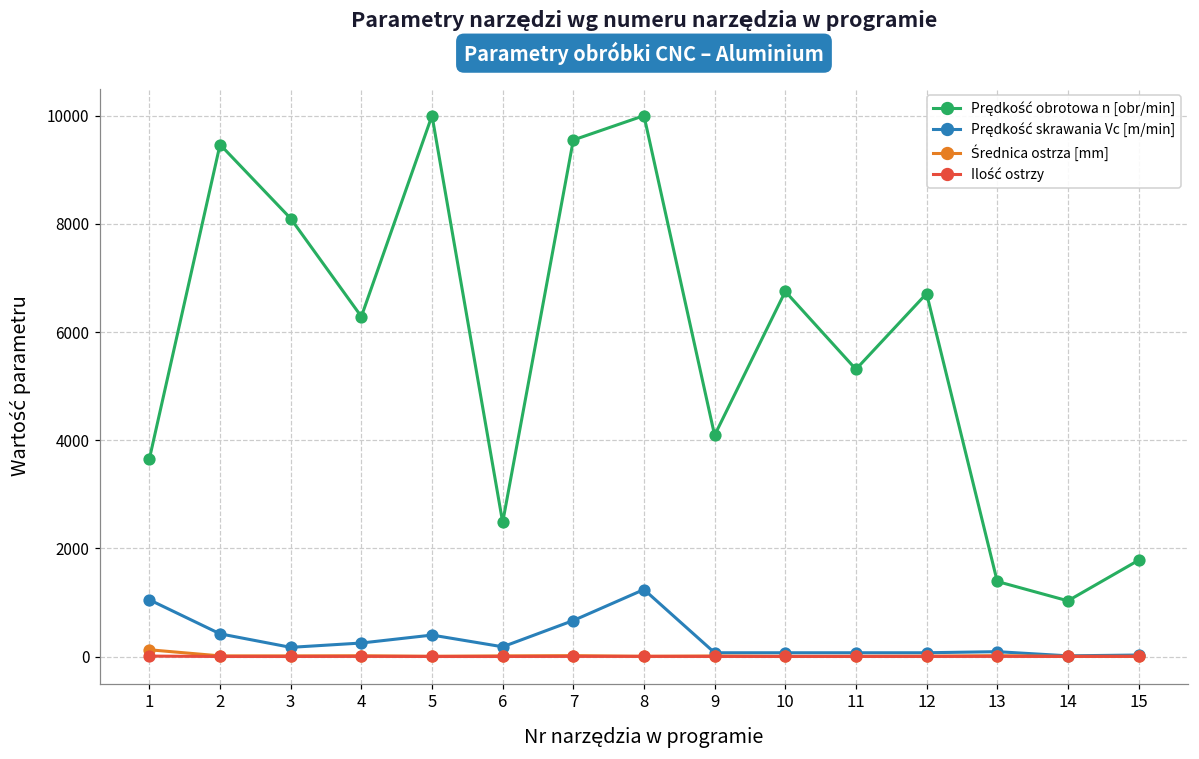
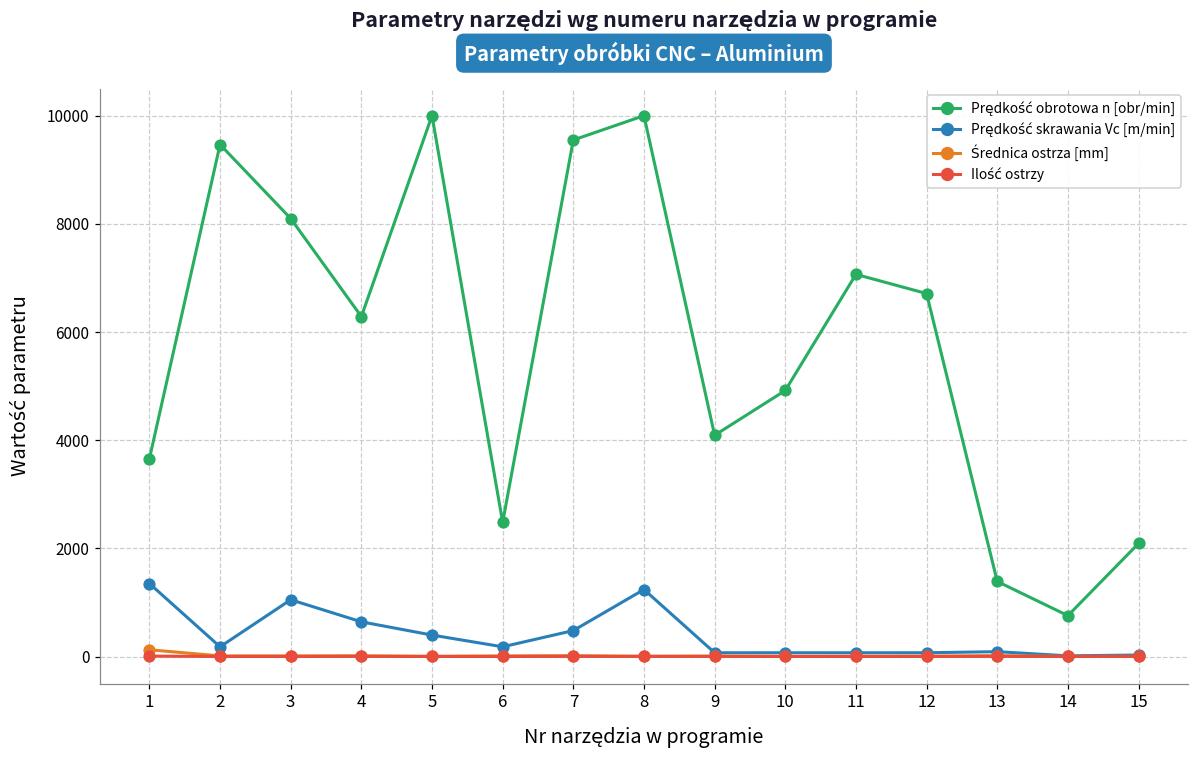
  {
    "Prędkość obrotowa n [obr/min]": {
      "1": 3700,
      "2": 9500,
      "3": 8100,
      "4": 6300,
      "5": 10000,
      "6": 2500,
      "7": 9600,
      "8": 10000,
      "9": 4100,
-     "10": 6800,
-     "11": 5300,
+     "10": 4900,
+     "11": 7100,
      "12": 6700,
      "13": 1400,
-     "14": 1000,
-     "15": 1800
+     "14": 800,
+     "15": 2100
    },
    "Prędkość skrawania Vc [m/min]": {
-     "1": 1000,
-     "2": 400,
-     "3": 200,
-     "4": 300,
+     "1": 1400,
+     "2": 200,
+     "3": 1100,
+     "4": 600,
      "5": 400,
      "6": 200,
-     "7": 700,
+     "7": 500,
      "8": 1200,
      "9": 100,
      "10": 100,
      "11": 100,
      "12": 100,
      "13": 100
    }
  }
